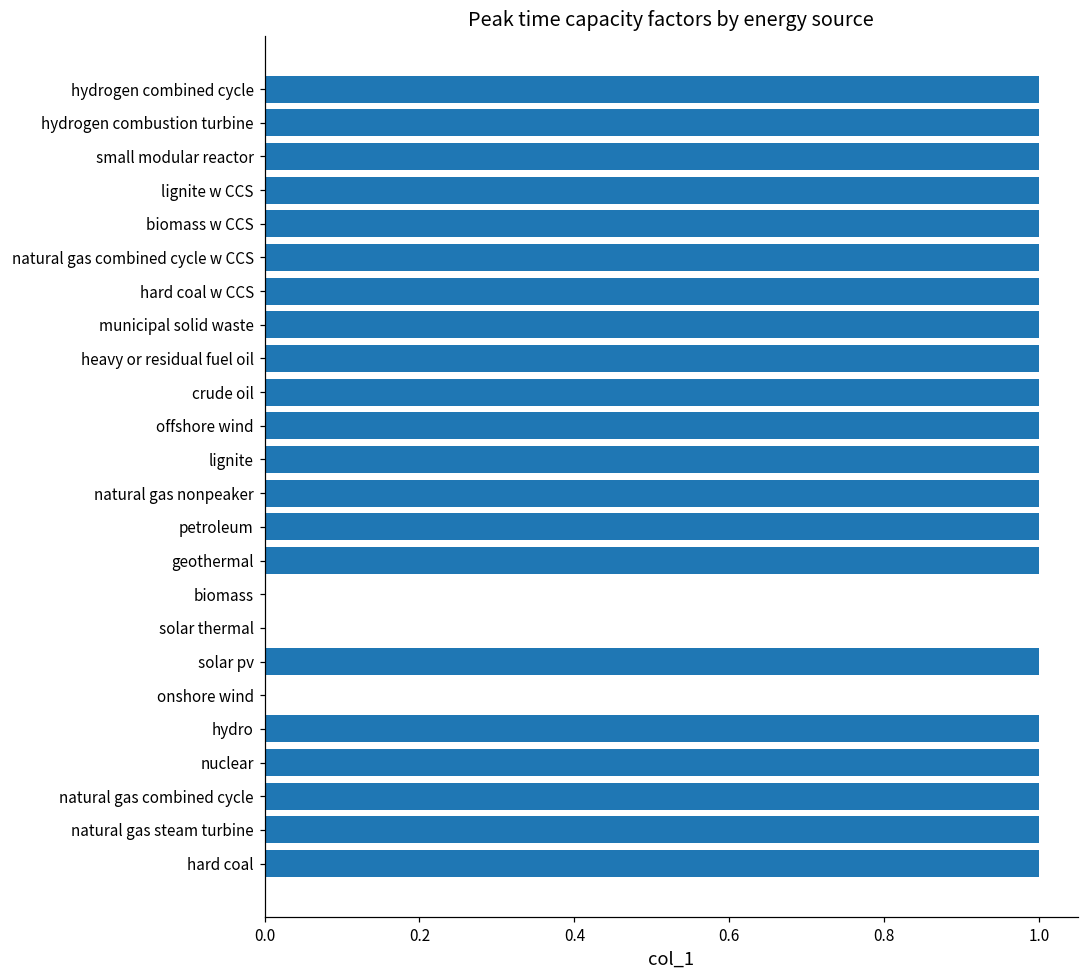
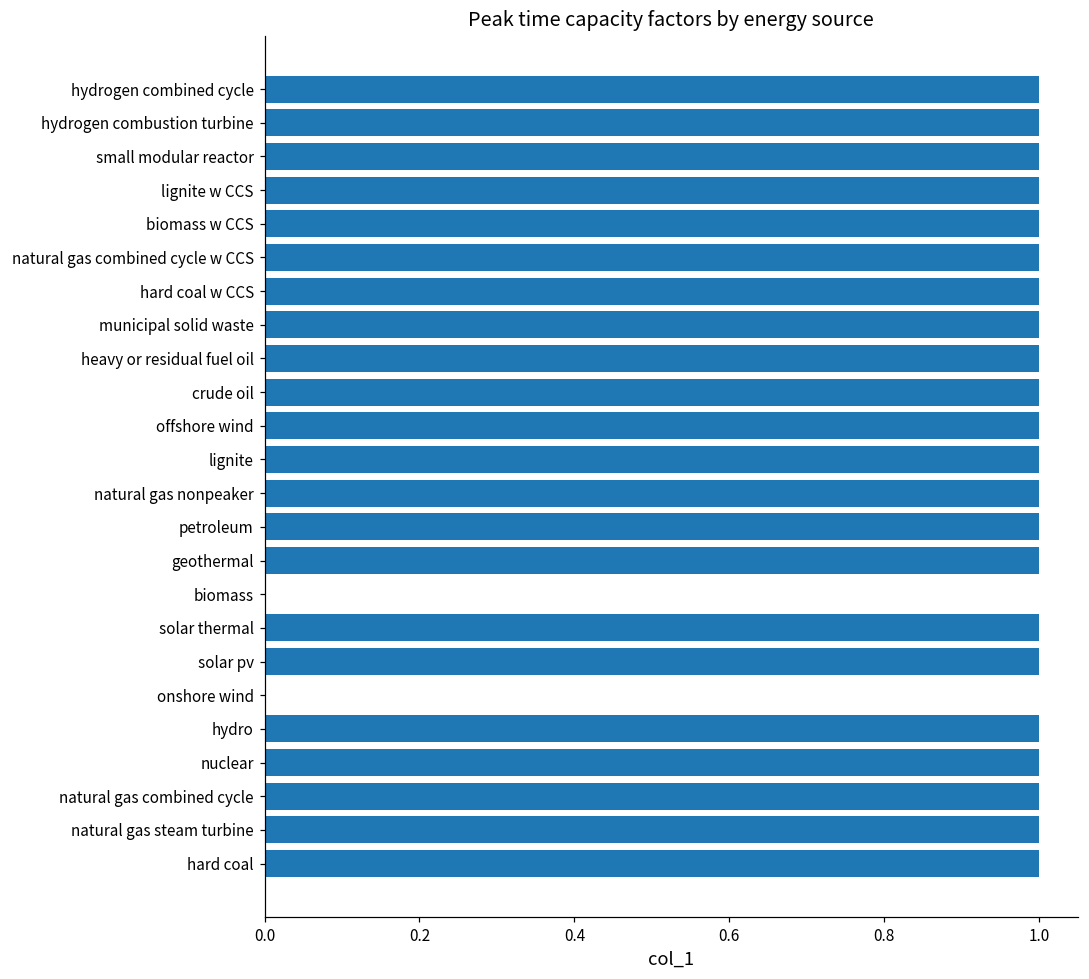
  {
    "hydrogen combined cycle": 1,
    "hydrogen combustion turbine": 1,
    "small modular reactor": 1,
    "lignite w CCS": 1,
    "biomass w CCS": 1,
    "natural gas combined cycle w CCS": 1,
    "hard coal w CCS": 1,
    "municipal solid waste": 1,
    "heavy or residual fuel oil": 1,
    "crude oil": 1,
    "offshore wind": 1,
    "lignite": 1,
    "natural gas nonpeaker": 1,
    "petroleum": 1,
    "geothermal": 1,
    "biomass": 0,
-   "solar thermal": 0,
+   "solar thermal": 1,
    "solar pv": 1,
    "onshore wind": 0,
    "hydro": 1,
    "nuclear": 1,
    "natural gas combined cycle": 1,
    "natural gas steam turbine": 1,
    "hard coal": 1
  }
